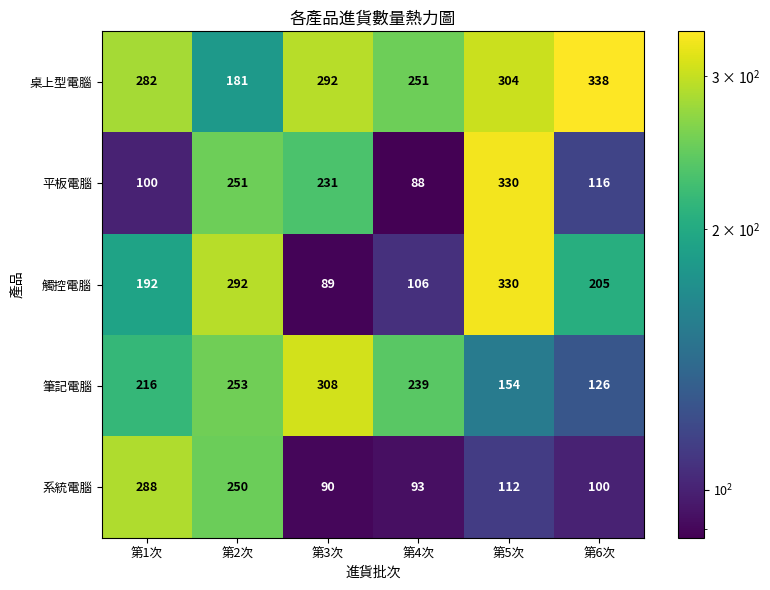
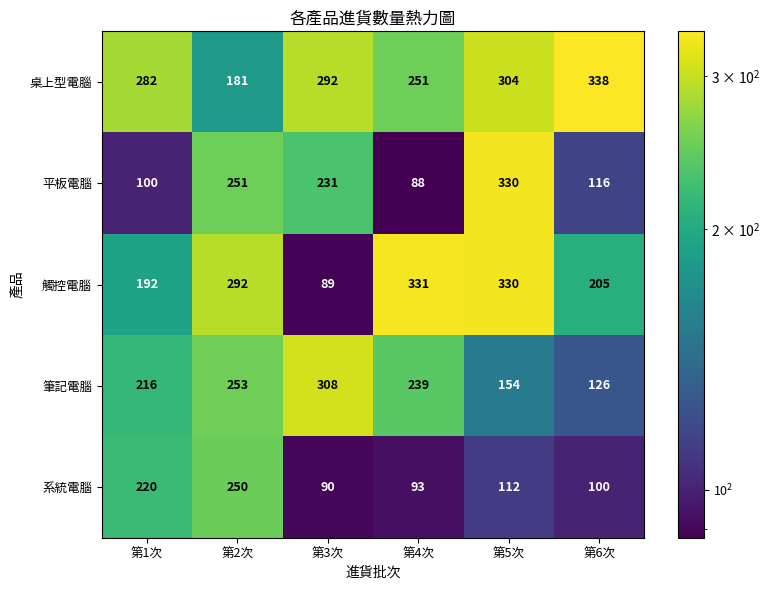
  {
    "桌上型電腦": {
      "第1次": 282,
      "第2次": 181,
      "第3次": 292,
      "第4次": 251,
      "第5次": 304,
      "第6次": 338
    },
    "平板電腦": {
      "第1次": 100,
      "第2次": 251,
      "第3次": 231,
      "第4次": 88,
      "第5次": 330,
      "第6次": 116
    },
    "觸控電腦": {
      "第1次": 192,
      "第2次": 292,
      "第3次": 89,
-     "第4次": 106,
+     "第4次": 331,
      "第5次": 330,
      "第6次": 205
    },
    "筆記電腦": {
      "第1次": 216,
      "第2次": 253,
      "第3次": 308,
      "第4次": 239,
      "第5次": 154,
      "第6次": 126
    },
    "系統電腦": {
-     "第1次": 288,
+     "第1次": 220,
      "第2次": 250,
      "第3次": 90,
      "第4次": 93,
      "第5次": 112,
      "第6次": 100
    }
  }
